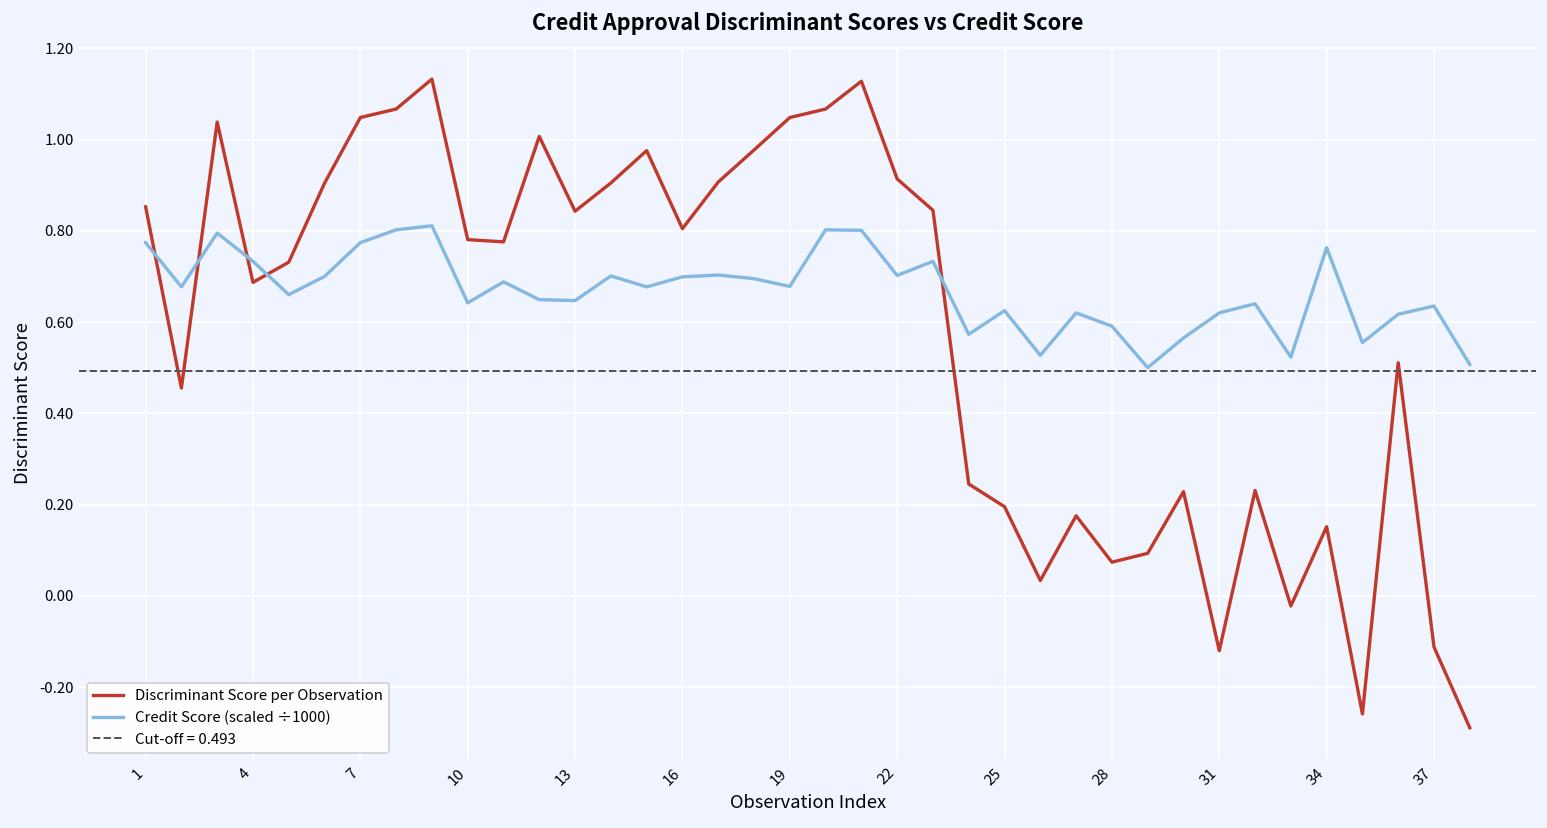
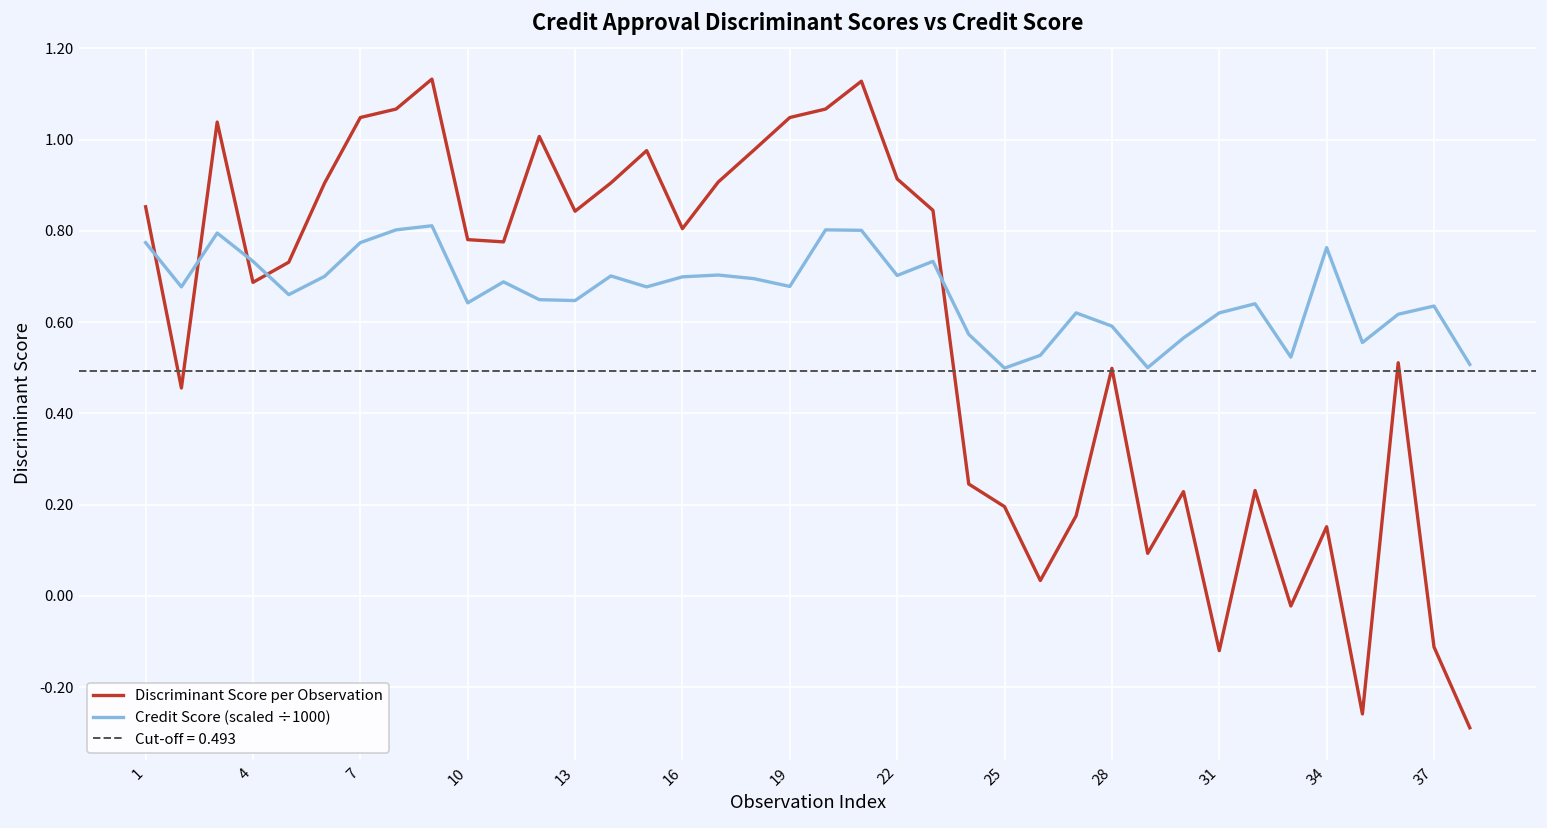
  {
    "Discriminant Score per Observation": {
      "1": 0.85,
      "4": 0.69,
      "7": 1.05,
      "10": 0.78,
      "13": 0.84,
      "16": 0.80,
      "19": 1.05,
      "22": 0.91,
      "25": 0.20,
-     "28": 0.07,
+     "28": 0.50,
      "31": -0.12,
      "34": 0.15,
      "37": -0.11
    },
    "Credit Score (scaled ÷1000)": {
      "1": 0.77,
      "4": 0.73,
      "7": 0.77,
      "10": 0.64,
      "13": 0.65,
      "16": 0.70,
      "19": 0.68,
      "22": 0.70,
-     "25": 0.63,
+     "25": 0.50,
      "28": 0.59,
      "31": 0.62,
      "34": 0.76,
      "37": 0.64
    }
  }
